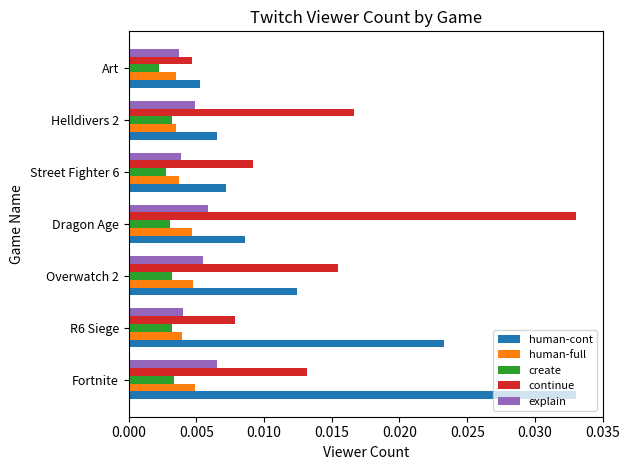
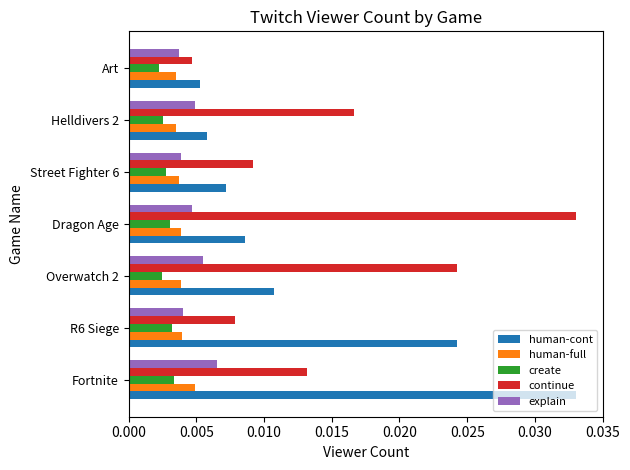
  {
    "human-cont": {
      "Art": 0.0052,
-     "Helldivers 2": 0.0065,
+     "Helldivers 2": 0.0058,
      "Street Fighter 6": 0.0072,
      "Dragon Age": 0.0086,
-     "Overwatch 2": 0.0124,
-     "R6 Siege": 0.0233
+     "Overwatch 2": 0.0108,
+     "R6 Siege": 0.0243
    },
    "human-full": {
      "Art": 0.0035,
      "Helldivers 2": 0.0035,
      "Street Fighter 6": 0.0037,
-     "Dragon Age": 0.0046,
-     "Overwatch 2": 0.0047,
+     "Dragon Age": 0.0038,
+     "Overwatch 2": 0.0039,
      "R6 Siege": 0.0040,
      "Fortnite": 0.0049
    },
    "create": {
      "Art": 0.0023,
-     "Helldivers 2": 0.0032,
+     "Helldivers 2": 0.0025,
      "Street Fighter 6": 0.0028,
      "Dragon Age": 0.0031,
-     "Overwatch 2": 0.0032,
+     "Overwatch 2": 0.0025,
      "R6 Siege": 0.0032,
      "Fortnite": 0.0034
    },
    "continue": {
      "Art": 0.0046,
      "Helldivers 2": 0.0166,
      "Street Fighter 6": 0.0092,
      "Dragon Age": 0.0330,
-     "Overwatch 2": 0.0154,
+     "Overwatch 2": 0.0243,
      "R6 Siege": 0.0079,
      "Fortnite": 0.0131
    },
    "explain": {
      "Art": 0.0037,
      "Helldivers 2": 0.0049,
      "Street Fighter 6": 0.0039,
-     "Dragon Age": 0.0059,
+     "Dragon Age": 0.0046,
      "Overwatch 2": 0.0055,
      "R6 Siege": 0.0040,
      "Fortnite": 0.0065
    }
  }
